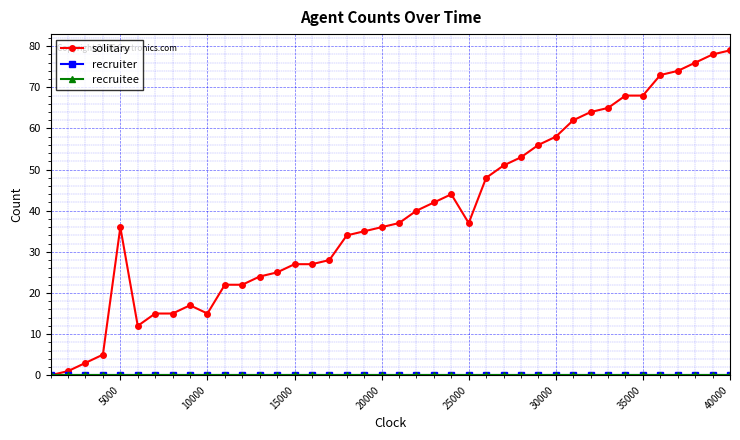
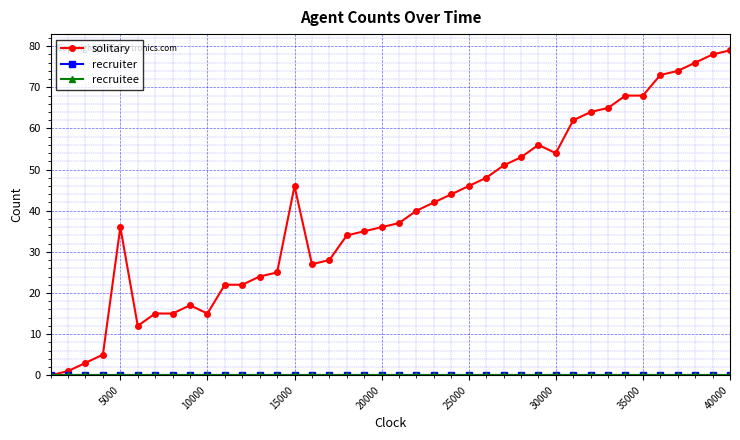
  {
    "solitary": {
      "5000": 36,
      "10000": 15,
-     "15000": 27,
+     "15000": 46,
      "20000": 36,
-     "25000": 37,
-     "30000": 58,
+     "25000": 46,
+     "30000": 54,
      "35000": 68,
      "40000": 79
    },
    "recruitee": {
      "5000": 0,
      "10000": 0,
      "15000": 0,
      "20000": 0,
      "25000": 0,
      "30000": 0,
      "35000": 0,
      "40000": 0
    }
  }
